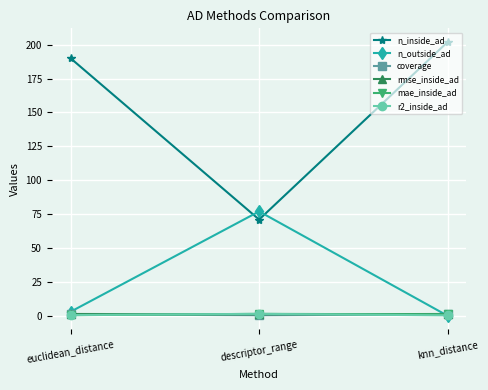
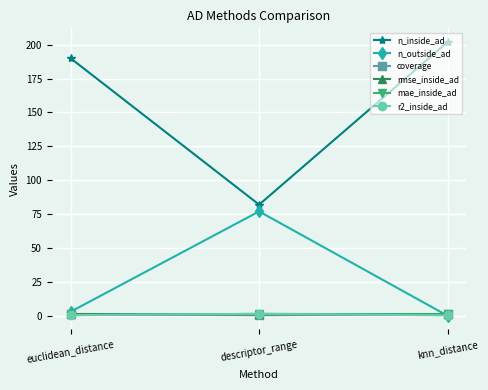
  {
    "n_inside_ad": {
      "euclidean_distance": 190,
-     "descriptor_range": 71
+     "descriptor_range": 82
    },
    "n_outside_ad": {
      "descriptor_range": 77
    }
  }
